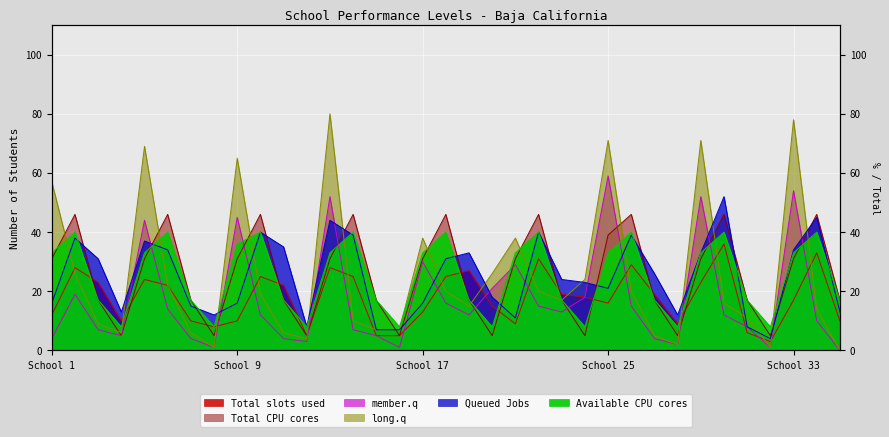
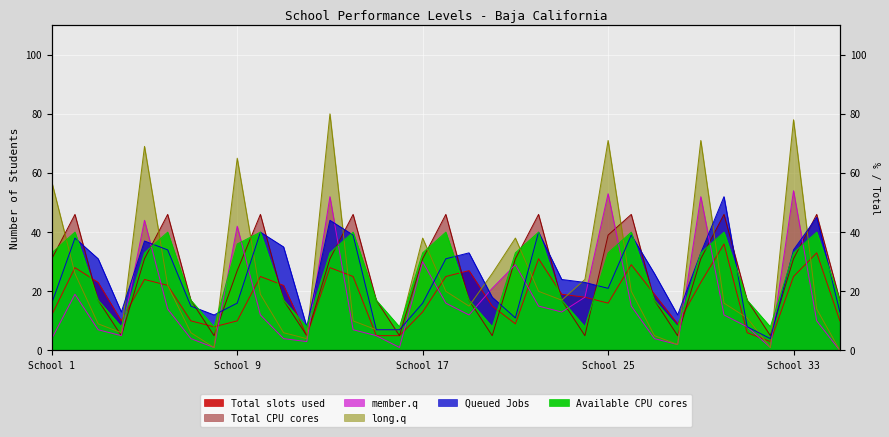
  {
    "Total slots used": {
      "School 1": 12,
      "School 9": 10,
      "School 17": 13,
      "School 25": 16,
-     "School 33": 17
+     "School 33": 25
    },
    "Total CPU cores": {
      "School 1": 31,
-     "School 9": 31,
+     "School 9": 27,
      "School 17": 31,
      "School 25": 39,
      "School 33": 31
    },
    "member.q": {
      "School 1": 4,
-     "School 9": 45,
+     "School 9": 42,
      "School 17": 30,
-     "School 25": 59,
+     "School 25": 53,
      "School 33": 54
    },
    "long.q": {
      "School 1": 57,
      "School 9": 65,
      "School 17": 38,
      "School 25": 71,
      "School 33": 78
    },
    "Queued Jobs": {
      "School 1": 16,
      "School 9": 16,
      "School 17": 16,
      "School 25": 21,
      "School 33": 34
    },
    "Available CPU cores": {
      "School 1": 33,
      "School 9": 36,
      "School 17": 33,
      "School 25": 33,
      "School 33": 33
    }
  }
